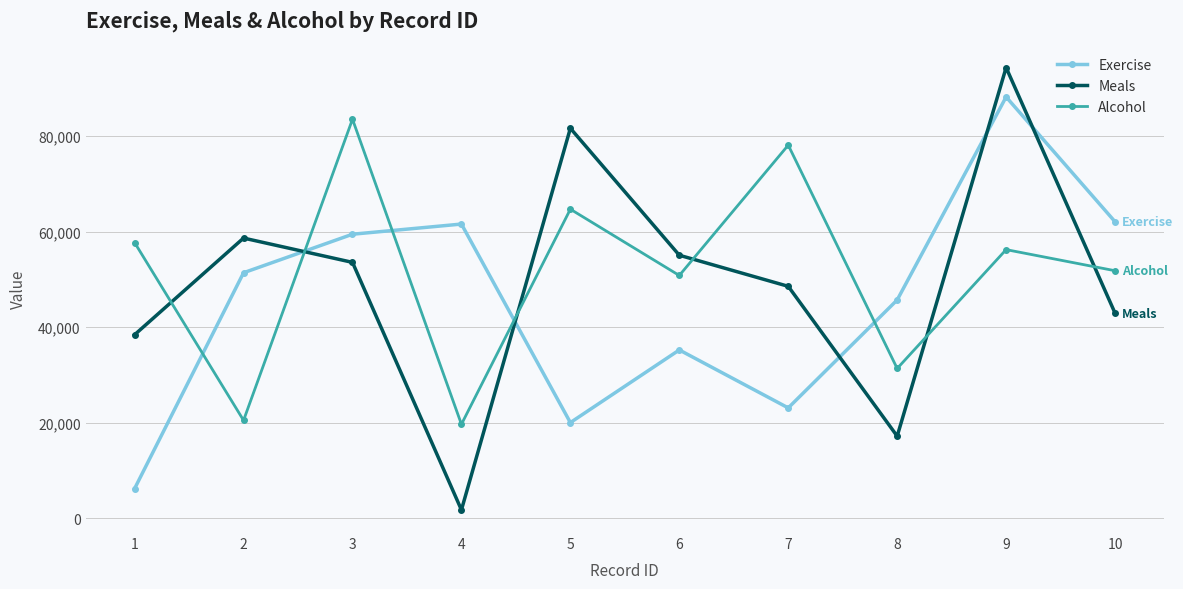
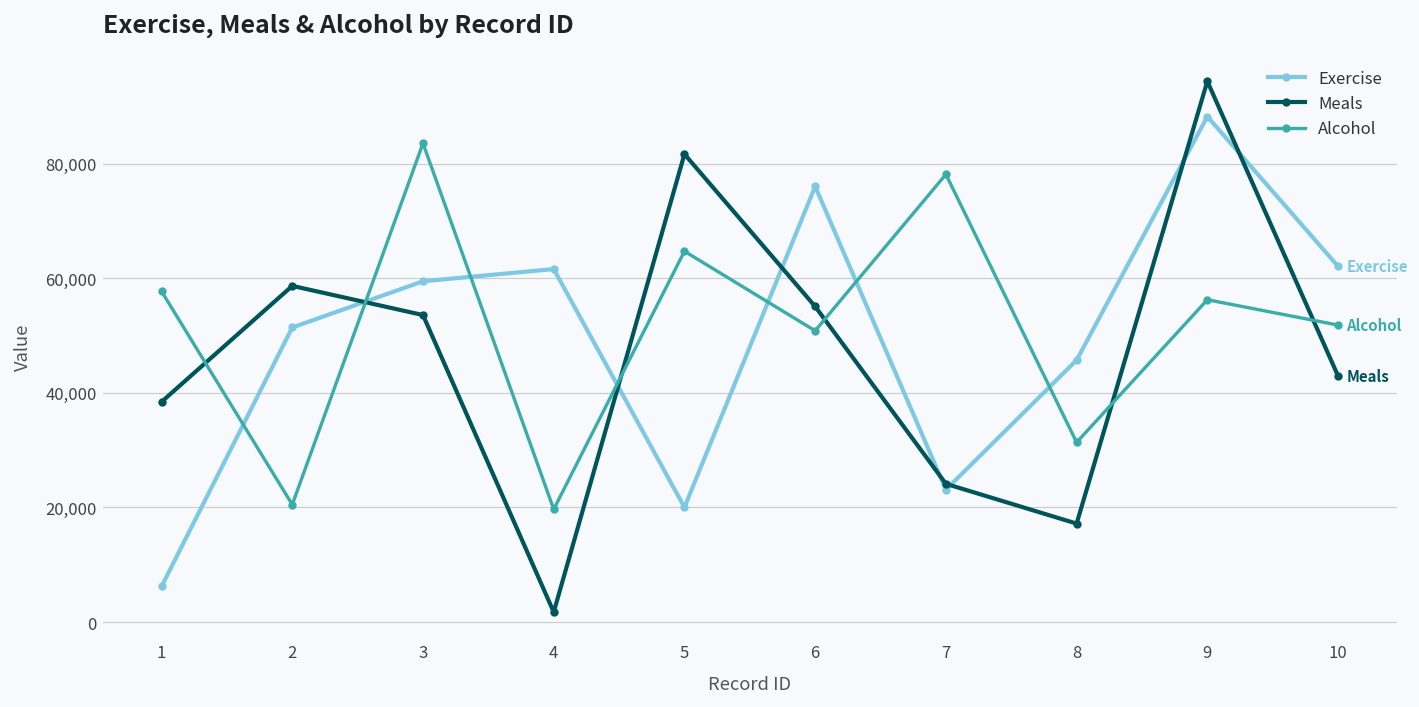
  {
    "Exercise": {
      "1": "6,000",
      "2": "51,000",
      "3": "59,000",
      "4": "62,000",
      "5": "20,000",
-     "6": "35,000",
+     "6": "76,000",
      "7": "23,000",
      "8": "46,000",
      "9": "88,000",
      "10": "62,000"
    },
    "Meals": {
      "1": "38,000",
      "2": "59,000",
      "3": "54,000",
      "4": "2,000",
      "5": "82,000",
      "6": "55,000",
-     "7": "49,000",
+     "7": "24,000",
      "8": "17,000",
      "9": "94,000",
      "10": "43,000"
    },
    "Alcohol": {
      "1": "58,000",
      "2": "20,000",
      "3": "84,000",
      "4": "20,000",
      "5": "65,000",
      "6": "51,000",
      "7": "78,000",
      "8": "31,000",
      "9": "56,000",
      "10": "52,000"
    }
  }
